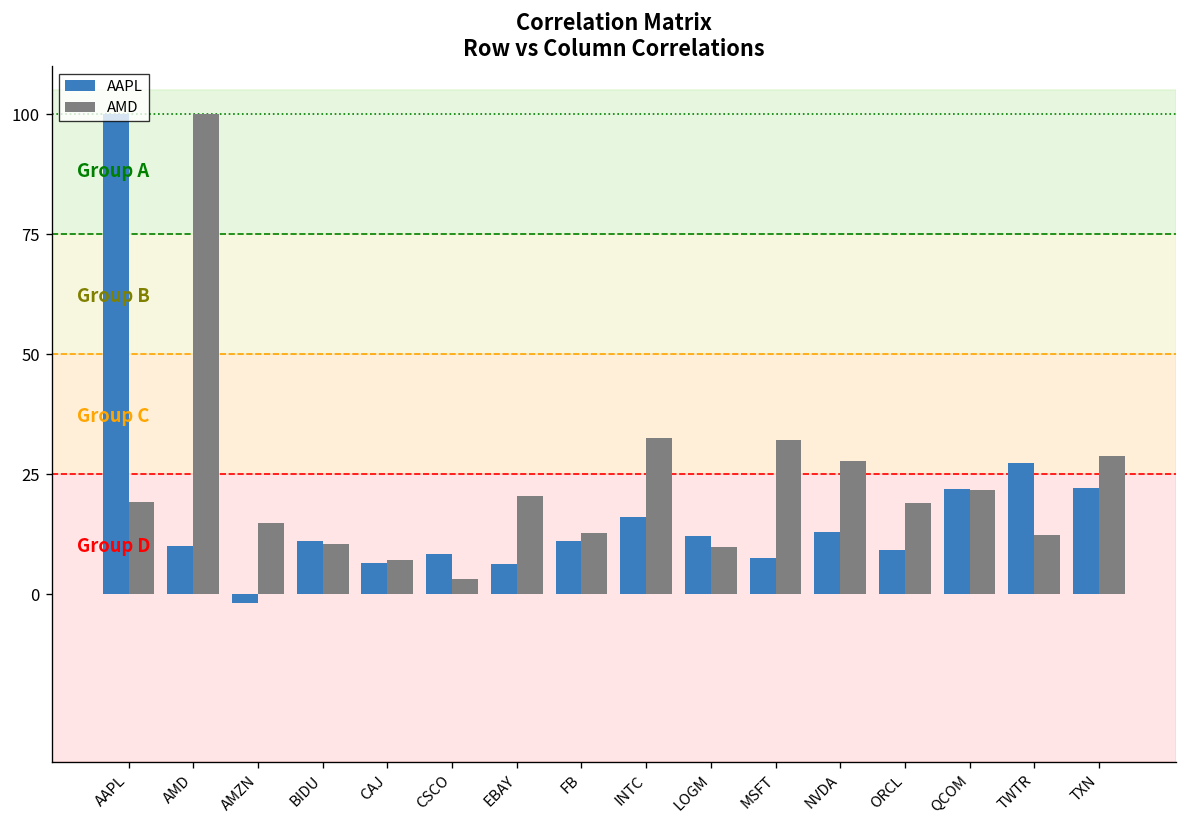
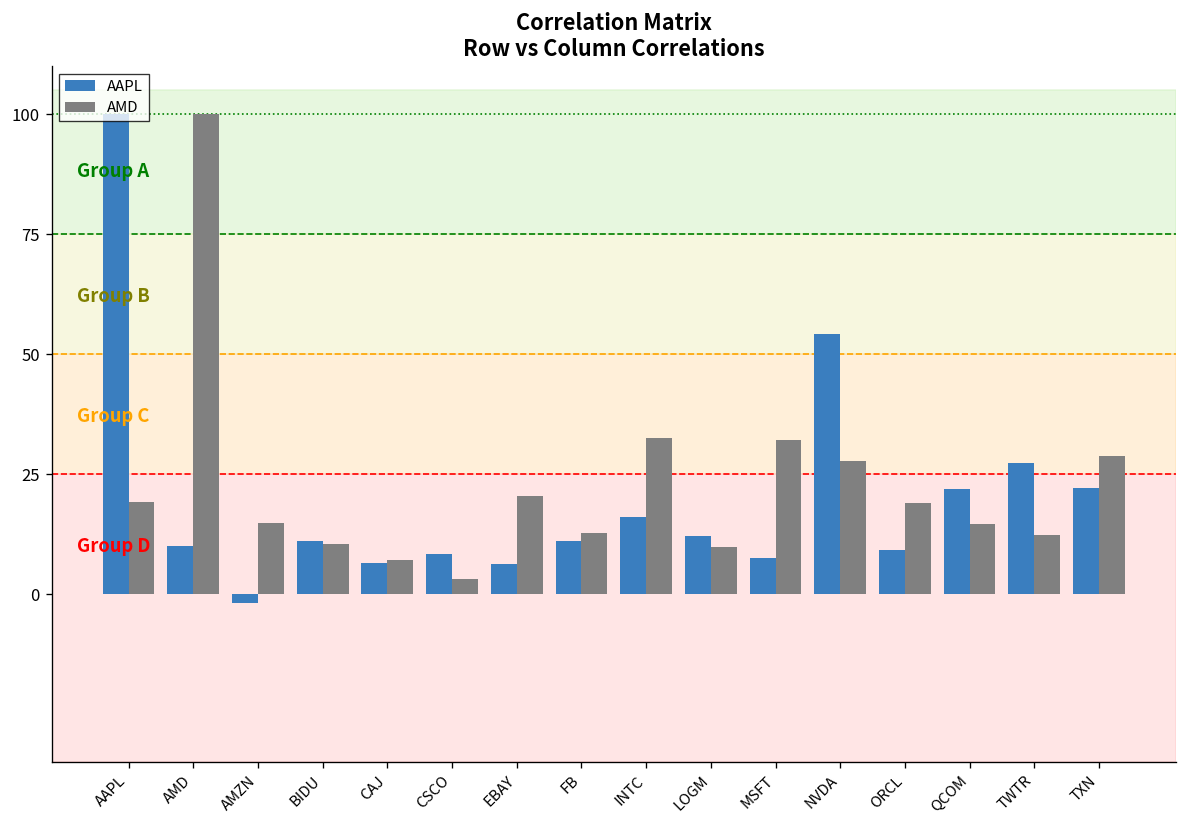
  {
    "AAPL": {
      "AMD": 10,
      "AMZN": -2,
      "BIDU": 11,
      "CAJ": 6,
      "CSCO": 8,
      "EBAY": 6,
      "FB": 11,
      "INTC": 16,
      "LOGM": 12,
      "MSFT": 8,
-     "NVDA": 13,
+     "NVDA": 54,
      "ORCL": 9,
      "QCOM": 22,
      "TWTR": 27,
      "TXN": 22
    },
    "AMD": {
      "AAPL": 19,
      "AMD": 100,
      "AMZN": 15,
      "BIDU": 11,
      "CAJ": 7,
      "CSCO": 3,
      "EBAY": 21,
      "FB": 13,
      "INTC": 33,
      "LOGM": 10,
      "MSFT": 32,
      "NVDA": 28,
      "ORCL": 19,
-     "QCOM": 22,
+     "QCOM": 15,
      "TWTR": 12,
      "TXN": 29
    }
  }
